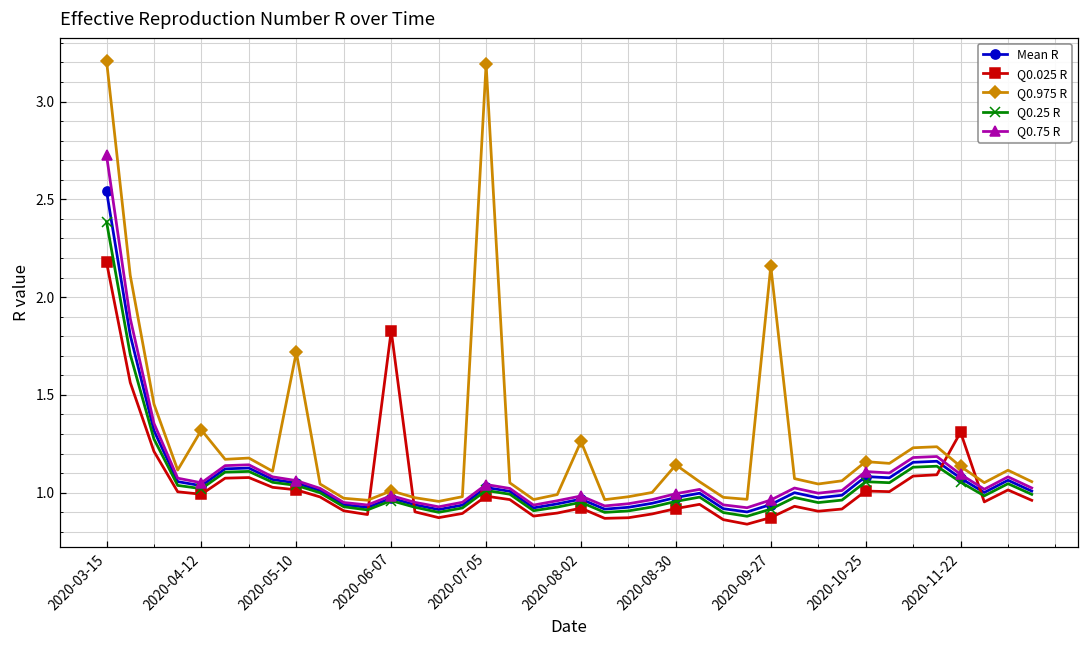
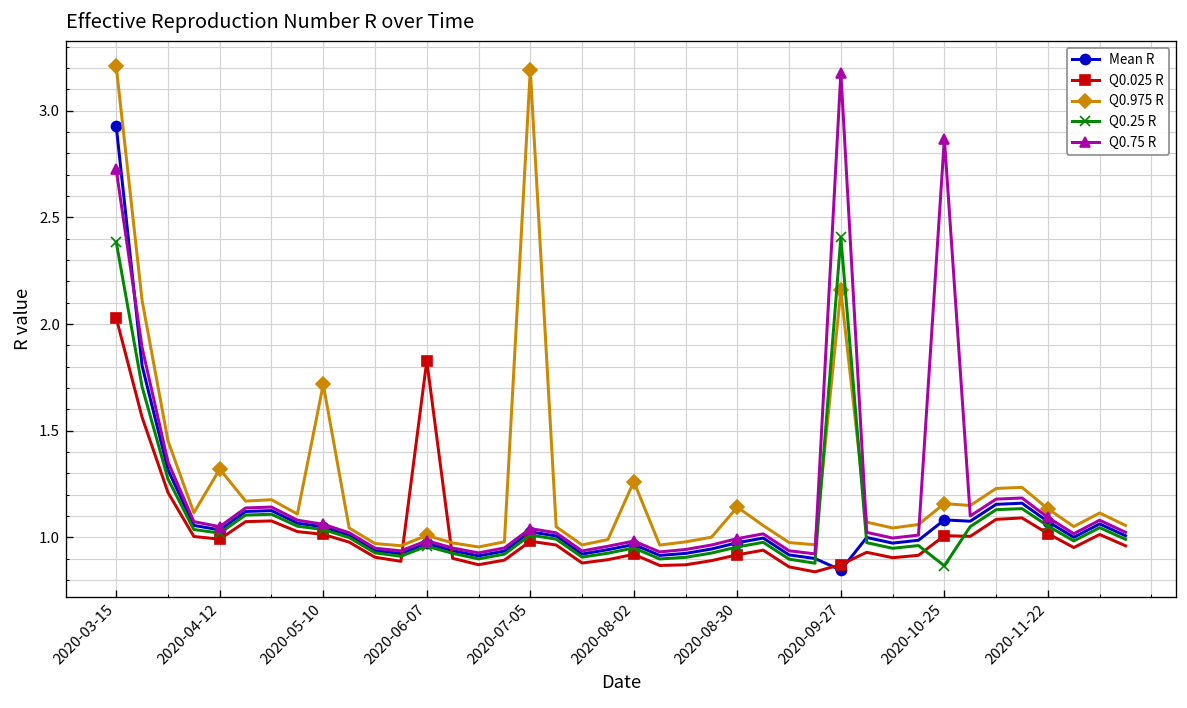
  {
    "Mean R": {
-     "2020-03-15": 2.54,
+     "2020-03-15": 2.93,
      "2020-04-12": 1.04,
      "2020-07-05": 1.03,
      "2020-08-02": 0.97,
      "2020-08-30": 0.98,
-     "2020-09-27": 0.94,
+     "2020-09-27": 0.85,
      "2020-10-25": 1.08,
      "2020-11-22": 1.07
    },
    "Q0.025 R": {
-     "2020-03-15": 2.18,
+     "2020-03-15": 2.03,
      "2020-04-12": 0.99,
      "2020-05-10": 1.01,
      "2020-06-07": 1.83,
      "2020-07-05": 0.98,
      "2020-08-02": 0.92,
      "2020-08-30": 0.92,
      "2020-09-27": 0.87,
      "2020-10-25": 1.01,
-     "2020-11-22": 1.31
+     "2020-11-22": 1.02
    },
    "Q0.975 R": {
      "2020-03-15": 3.21,
      "2020-04-12": 1.32,
      "2020-05-10": 1.72,
      "2020-06-07": 1.01,
      "2020-07-05": 3.19,
      "2020-08-02": 1.26,
      "2020-08-30": 1.14,
      "2020-09-27": 2.16,
      "2020-10-25": 1.16,
      "2020-11-22": 1.13
    },
    "Q0.25 R": {
      "2020-03-15": 2.38,
      "2020-04-12": 1.02,
      "2020-07-05": 1.01,
      "2020-08-02": 0.95,
      "2020-08-30": 0.96,
-     "2020-09-27": 0.92,
-     "2020-10-25": 1.06,
+     "2020-09-27": 2.41,
+     "2020-10-25": 0.87,
      "2020-11-22": 1.05
    },
    "Q0.75 R": {
      "2020-03-15": 2.72,
      "2020-04-12": 1.05,
      "2020-07-05": 1.04,
      "2020-08-02": 0.98,
      "2020-08-30": 0.99,
-     "2020-09-27": 0.96,
-     "2020-10-25": 1.11,
+     "2020-09-27": 3.18,
+     "2020-10-25": 2.87,
      "2020-11-22": 1.09
    }
  }
